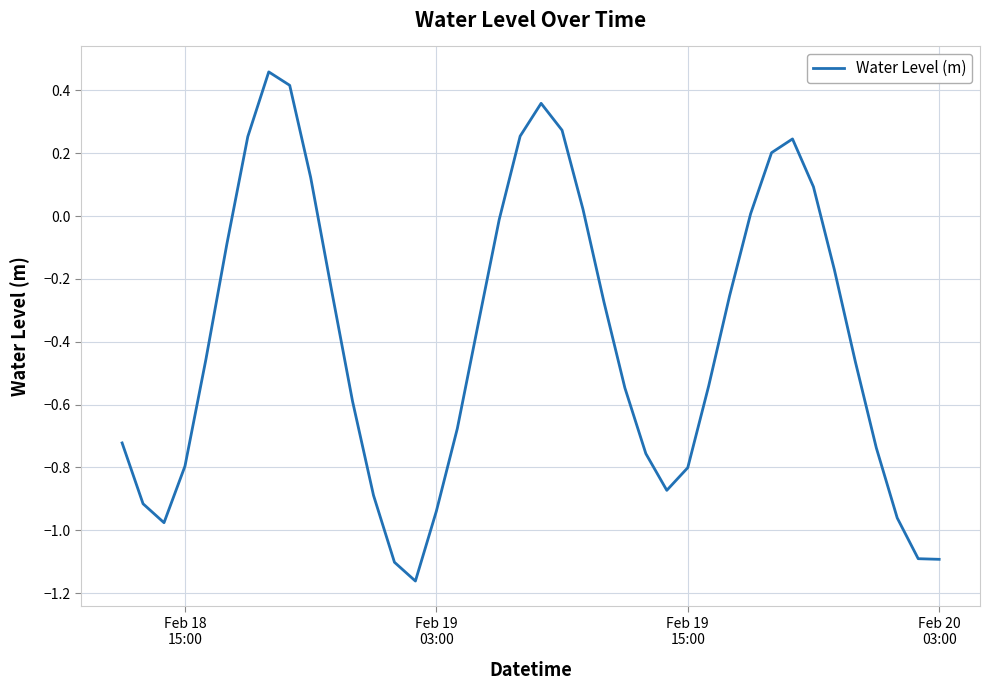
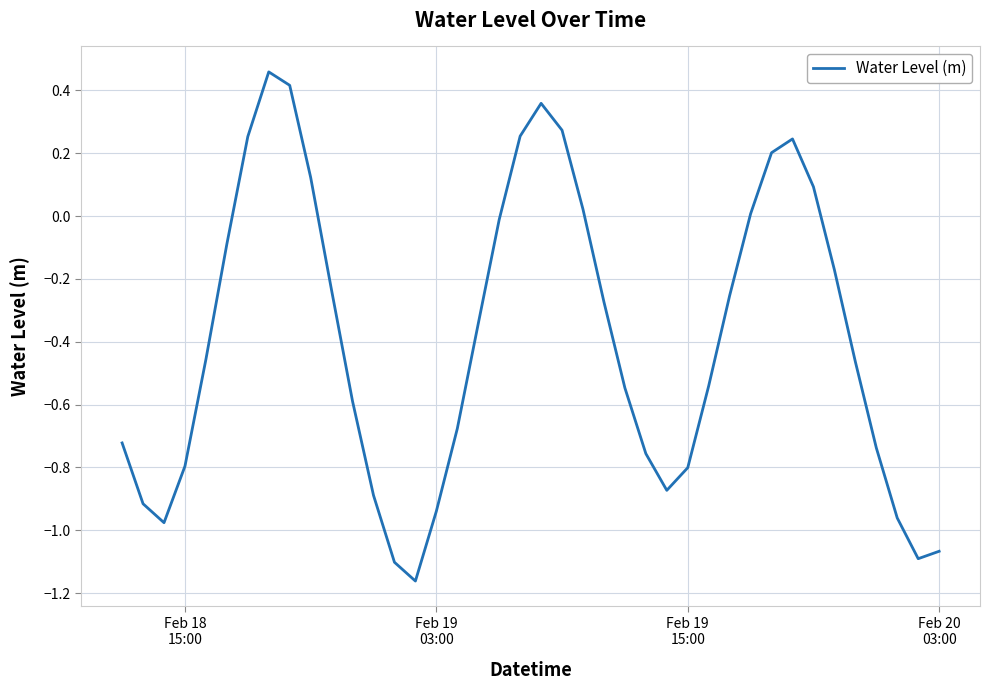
  {
    "Feb 18 15:00": -0.80,
    "Feb 19 03:00": -0.94,
    "Feb 19 15:00": -0.80,
-   "Feb 20 03:00": -1.09
+   "Feb 20 03:00": -1.07
  }
